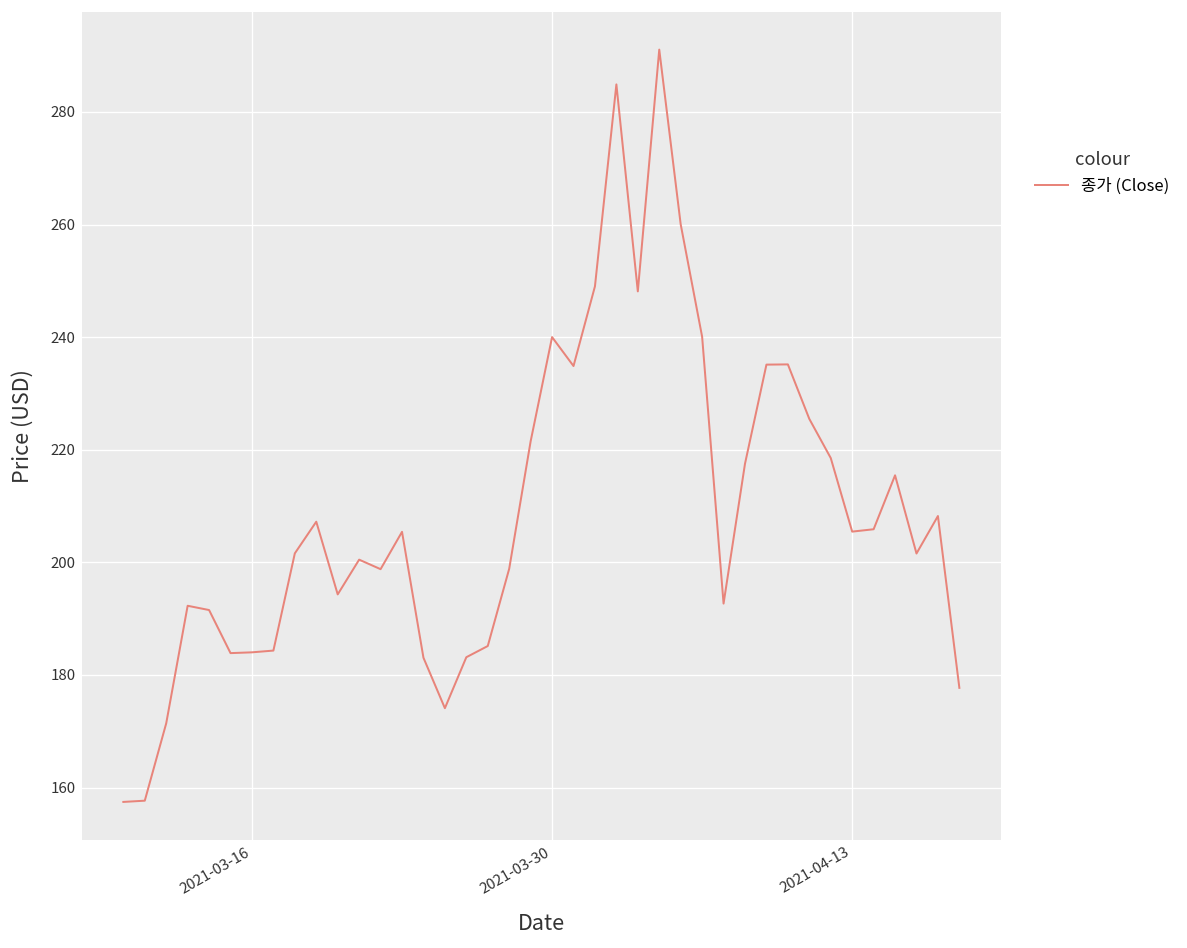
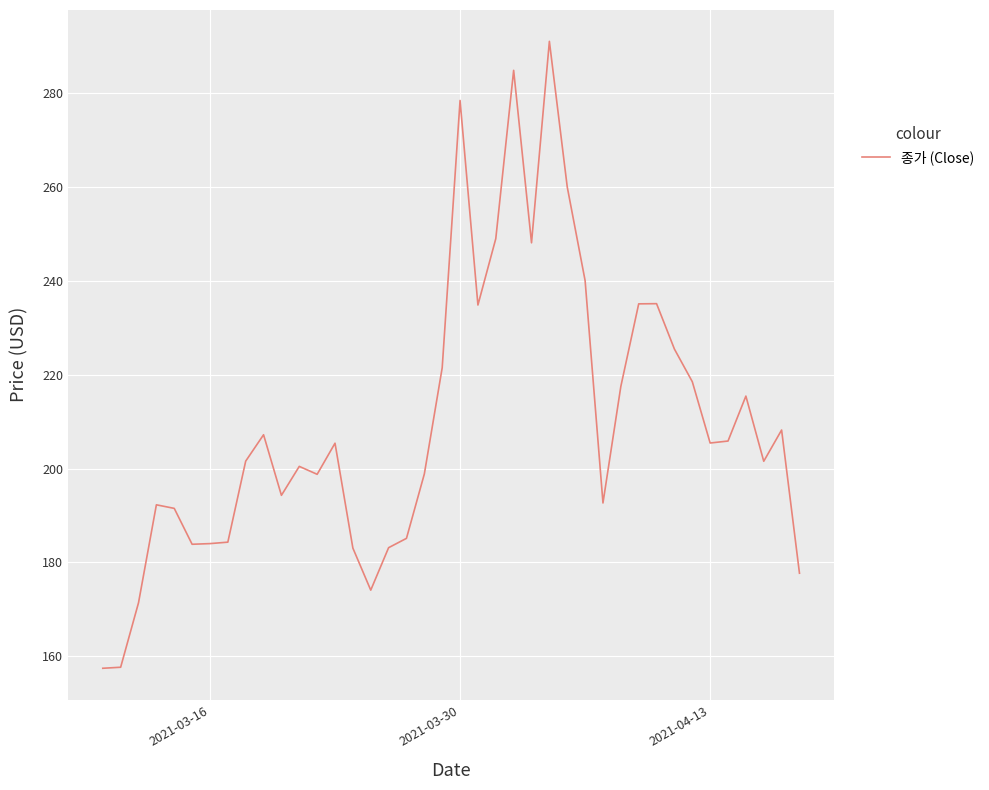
  {
    "2021-03-16": 184,
-   "2021-03-30": 240,
+   "2021-03-30": 278,
    "2021-04-13": 205
  }
